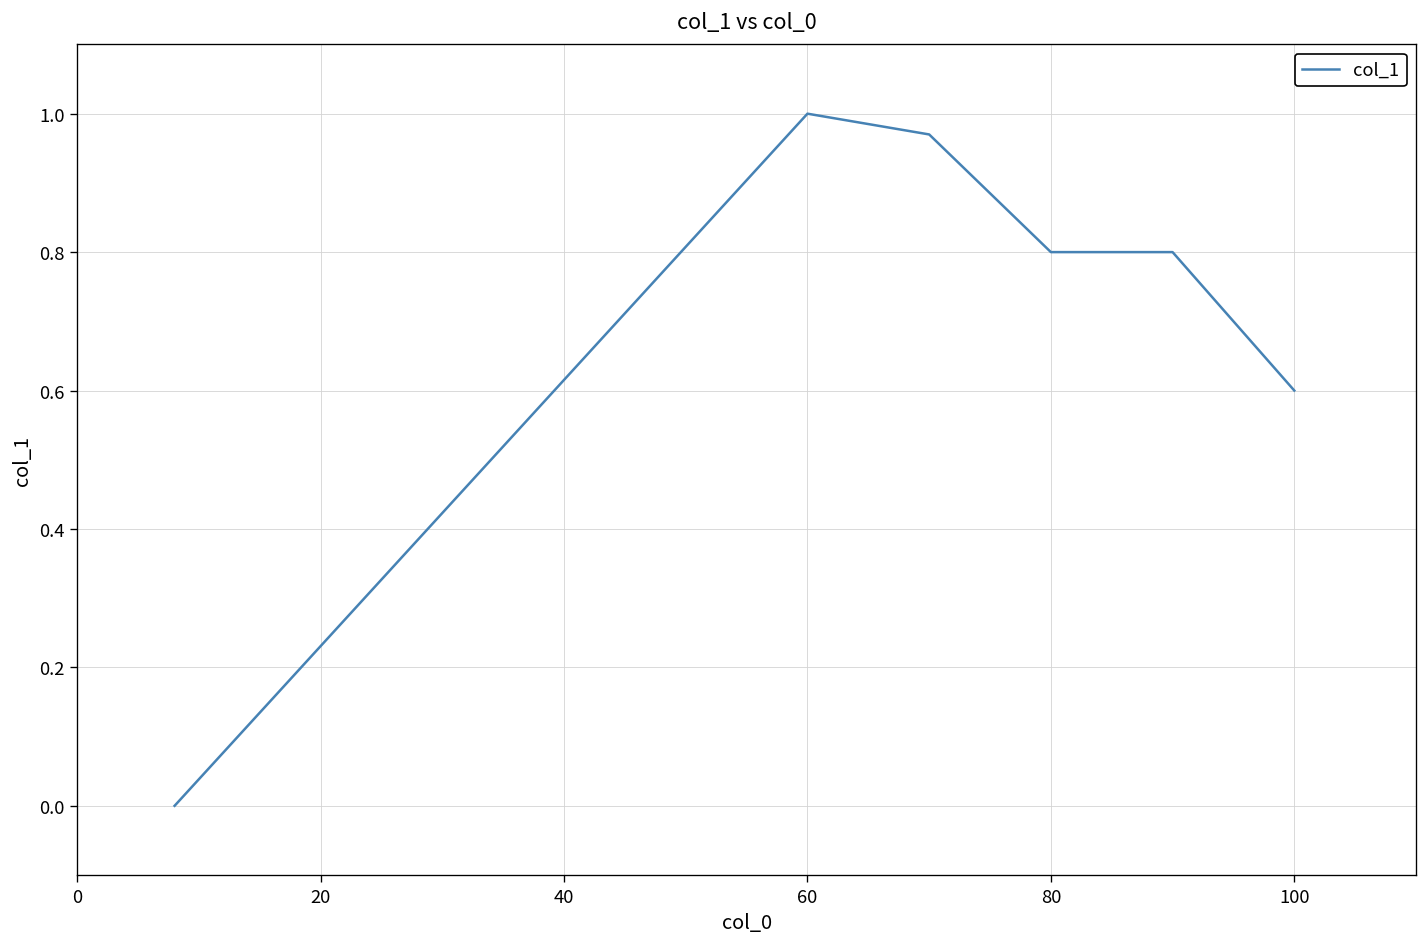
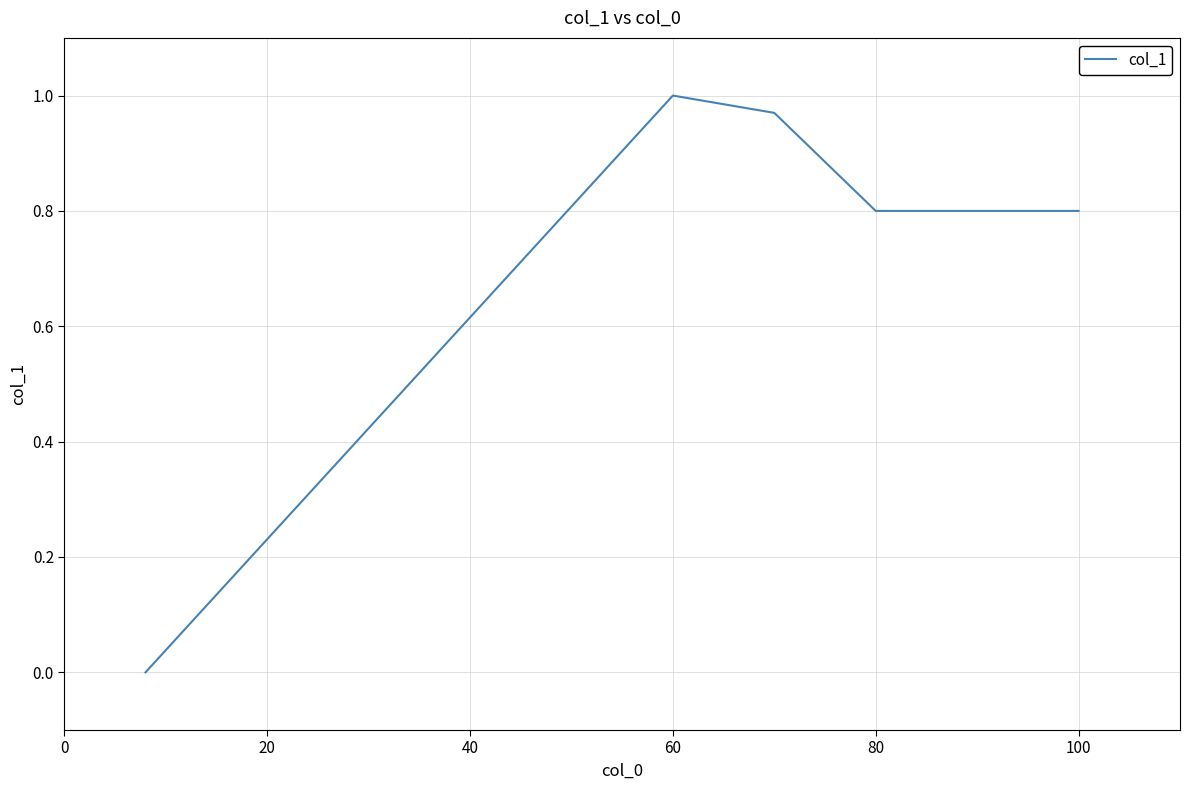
  {
    "60": 1.0,
    "80": 0.8,
-   "100": 0.6
+   "100": 0.8
  }
